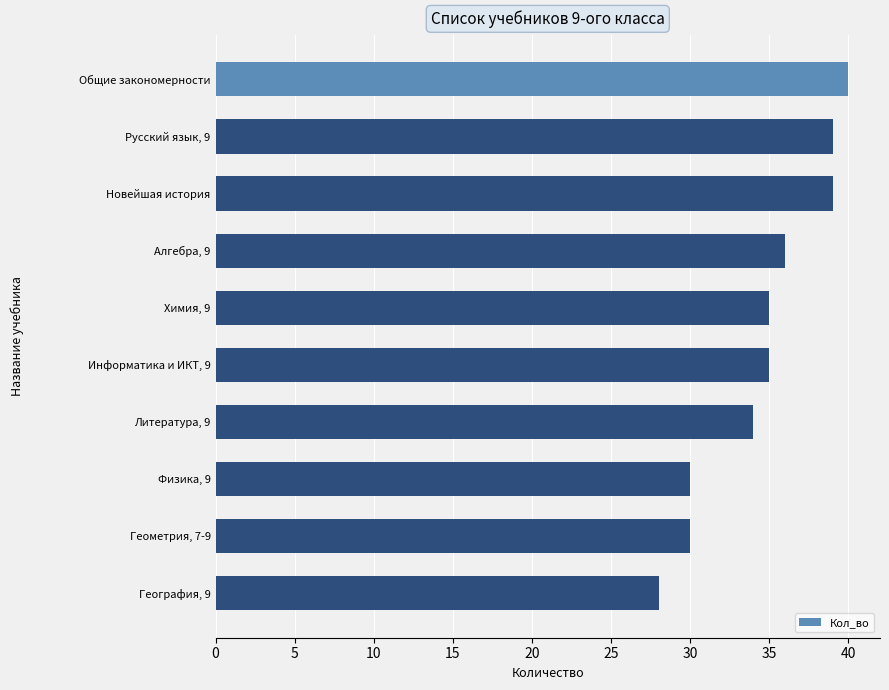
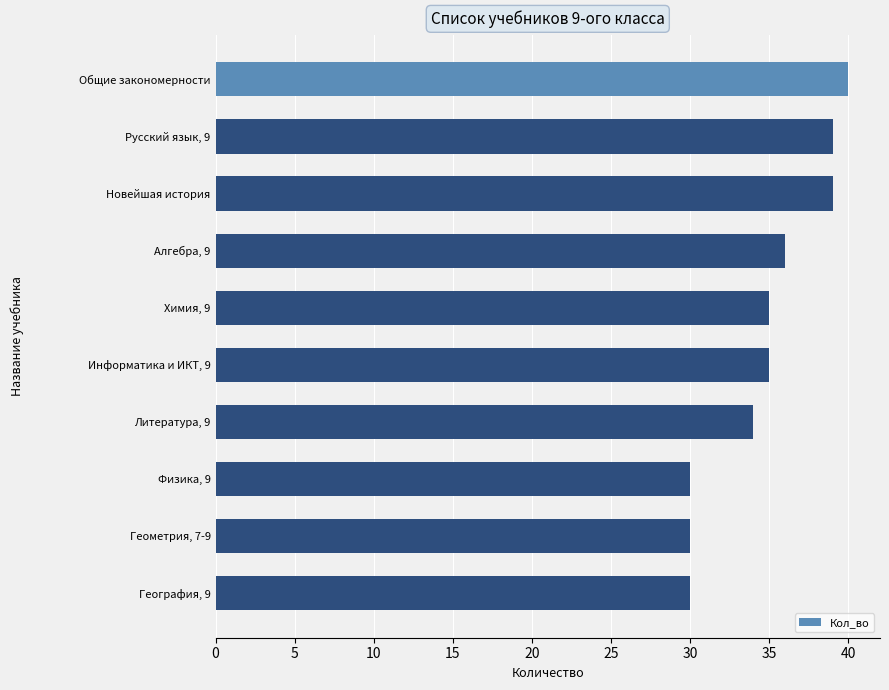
  {
    "Общие закономерности": 40,
    "Русский язык, 9": 39,
    "Новейшая история": 39,
    "Алгебра, 9": 36,
    "Химия, 9": 35,
    "Информатика и ИКТ, 9": 35,
    "Литература, 9": 34,
    "Физика, 9": 30,
    "Геометрия, 7-9": 30,
-   "География, 9": 28
+   "География, 9": 30
  }
